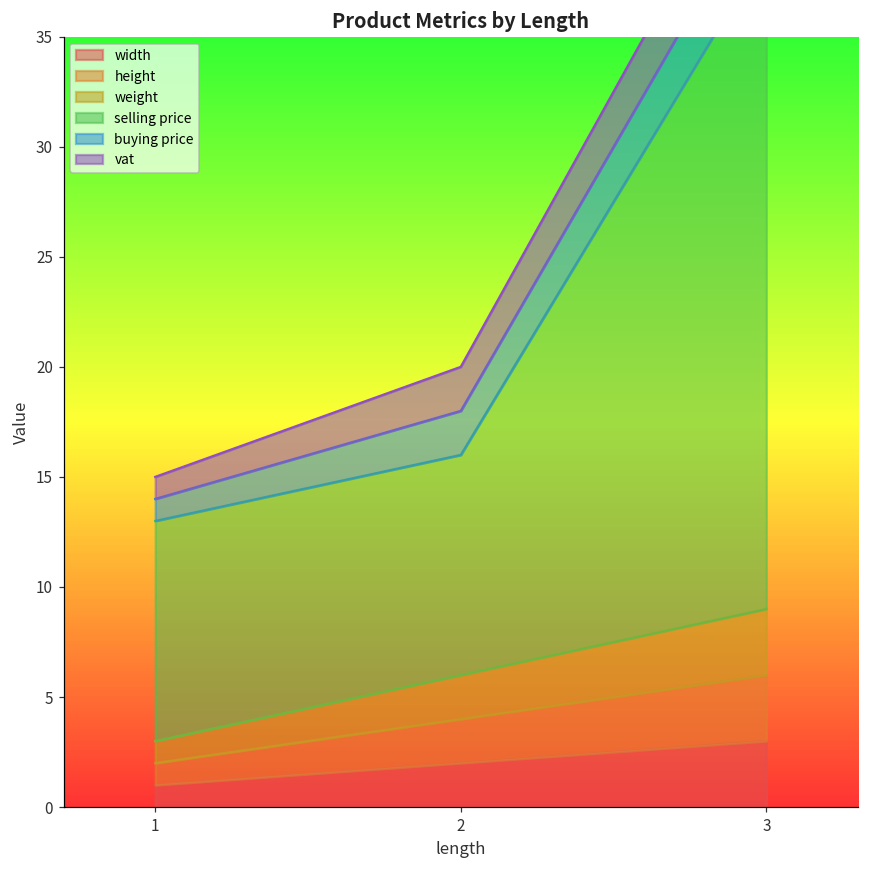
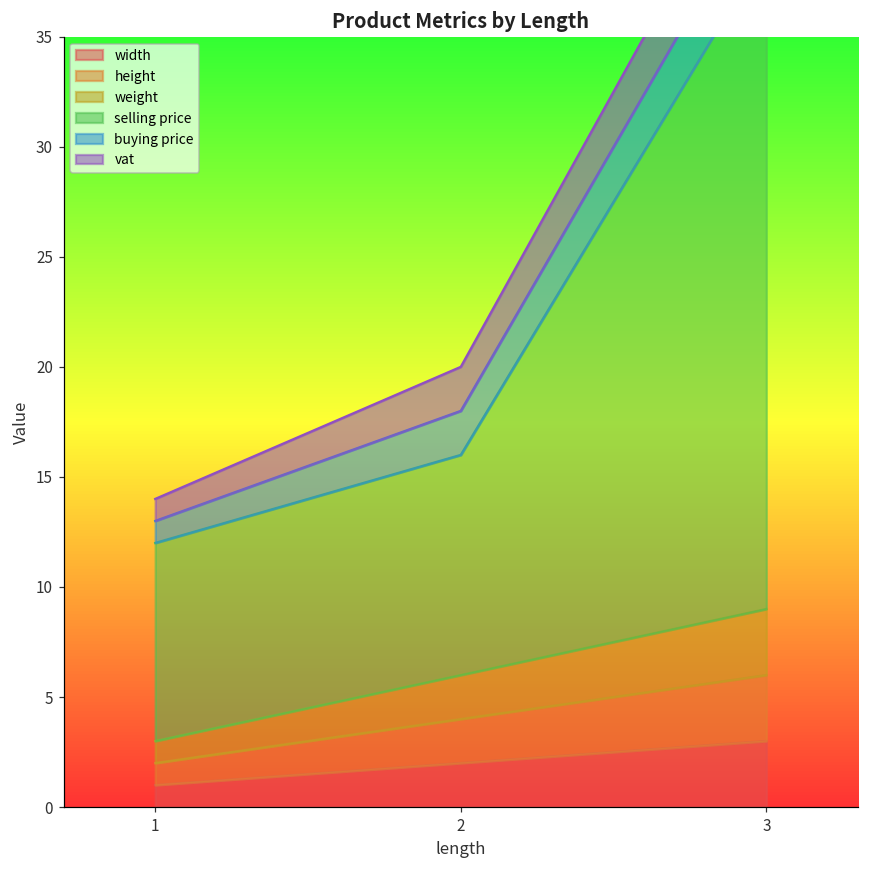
  {
    "selling price": {
-     "1": 10,
+     "1": 9,
      "2": 10
    },
    "buying price": {
      "1": 1,
      "2": 2
    },
    "vat": {
      "1": 1,
      "2": 2
    }
  }
